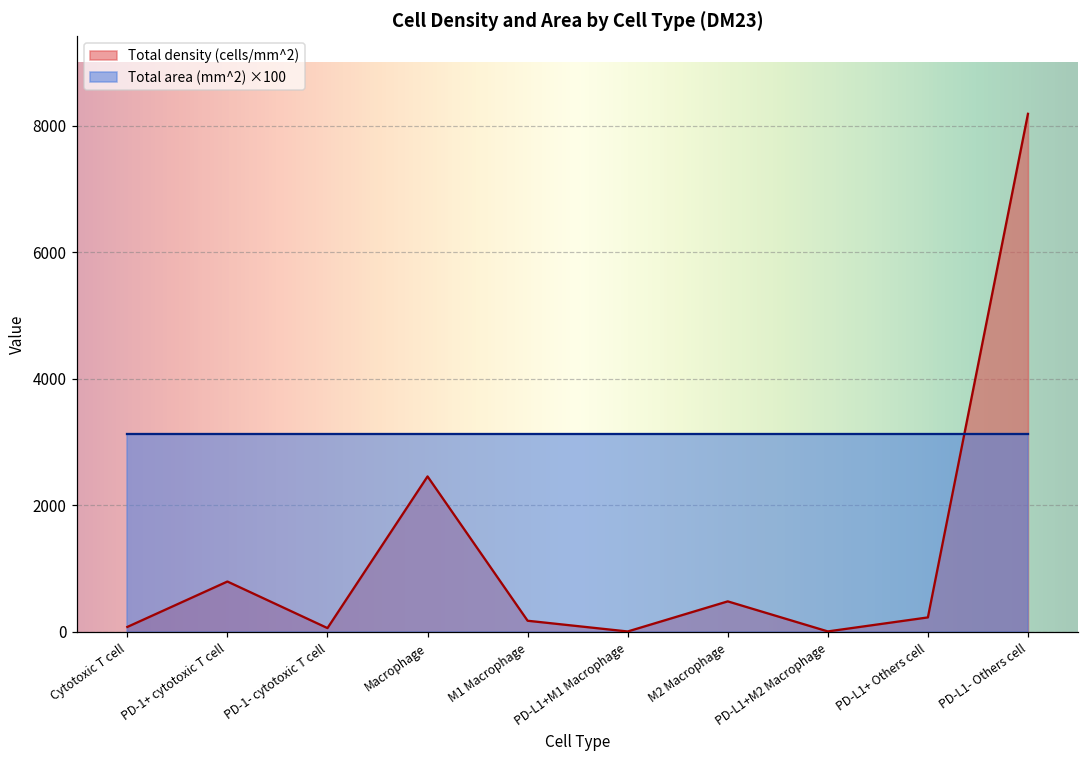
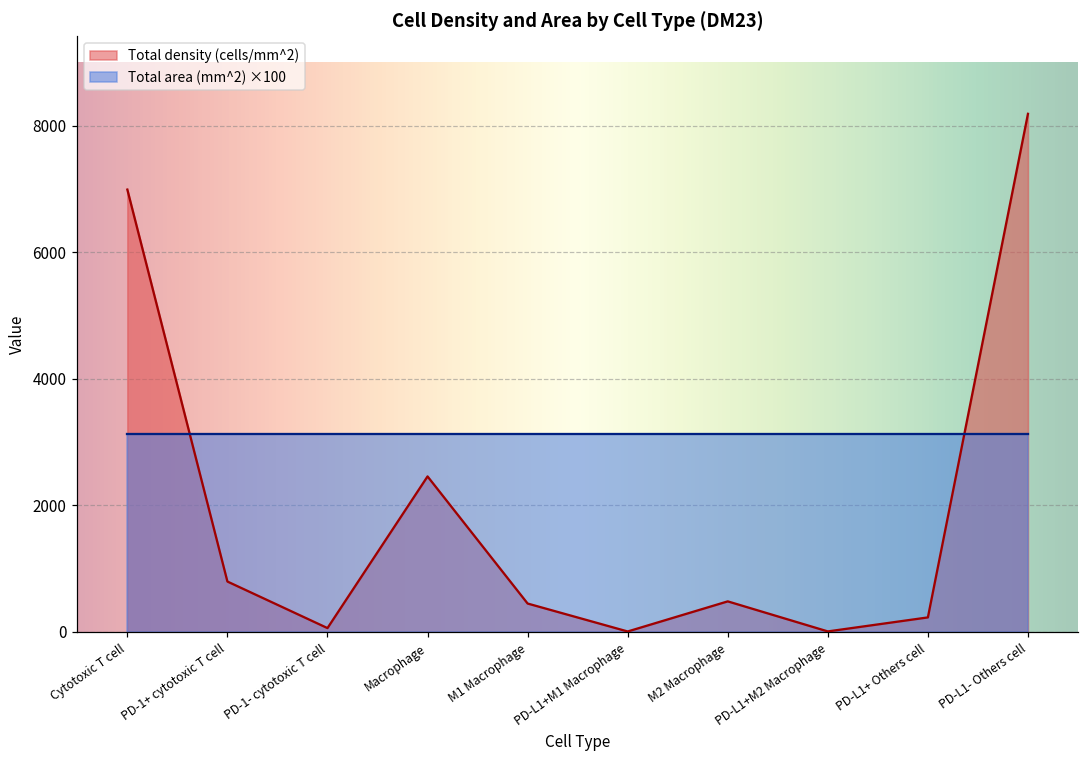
  {
    "Total density (cells/mm^2)": {
-     "Cytotoxic T cell": 100,
+     "Cytotoxic T cell": 7000,
      "PD-1+ cytotoxic T cell": 800,
      "PD-1- cytotoxic T cell": 100,
      "Macrophage": 2500,
-     "M1 Macrophage": 200,
+     "M1 Macrophage": 400,
      "PD-L1+M1 Macrophage": 0,
      "M2 Macrophage": 500,
      "PD-L1+M2 Macrophage": 0,
      "PD-L1+ Others cell": 200,
      "PD-L1- Others cell": 8200
    },
    "Total area (mm^2) ×100": {
      "Cytotoxic T cell": 3100,
      "PD-1+ cytotoxic T cell": 3100,
      "PD-1- cytotoxic T cell": 3100,
      "Macrophage": 3100,
      "M1 Macrophage": 3100,
      "PD-L1+M1 Macrophage": 3100,
      "M2 Macrophage": 3100,
      "PD-L1+M2 Macrophage": 3100,
      "PD-L1+ Others cell": 3100,
      "PD-L1- Others cell": 3100
    }
  }
